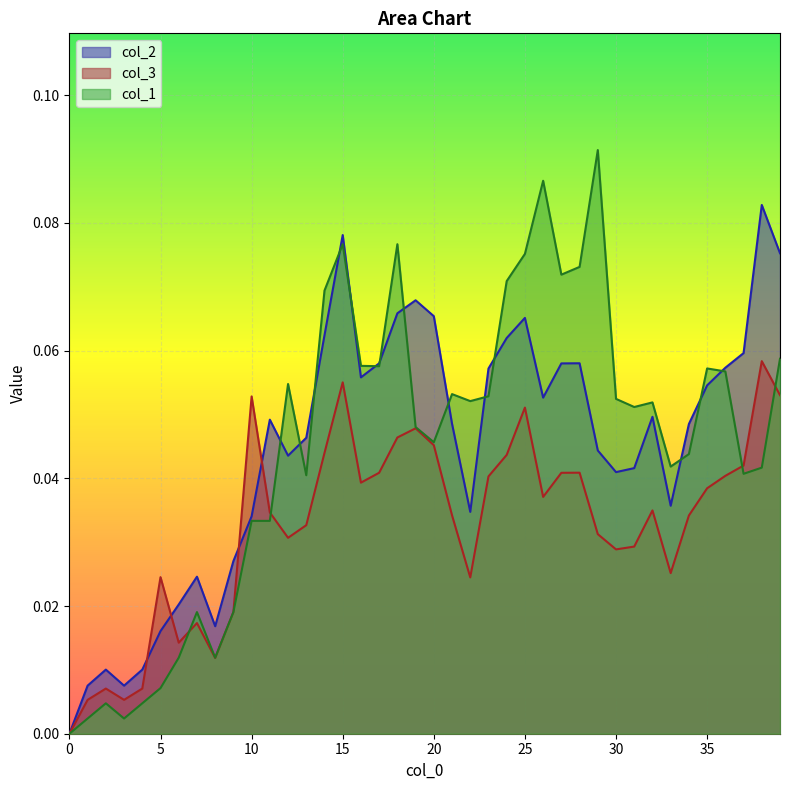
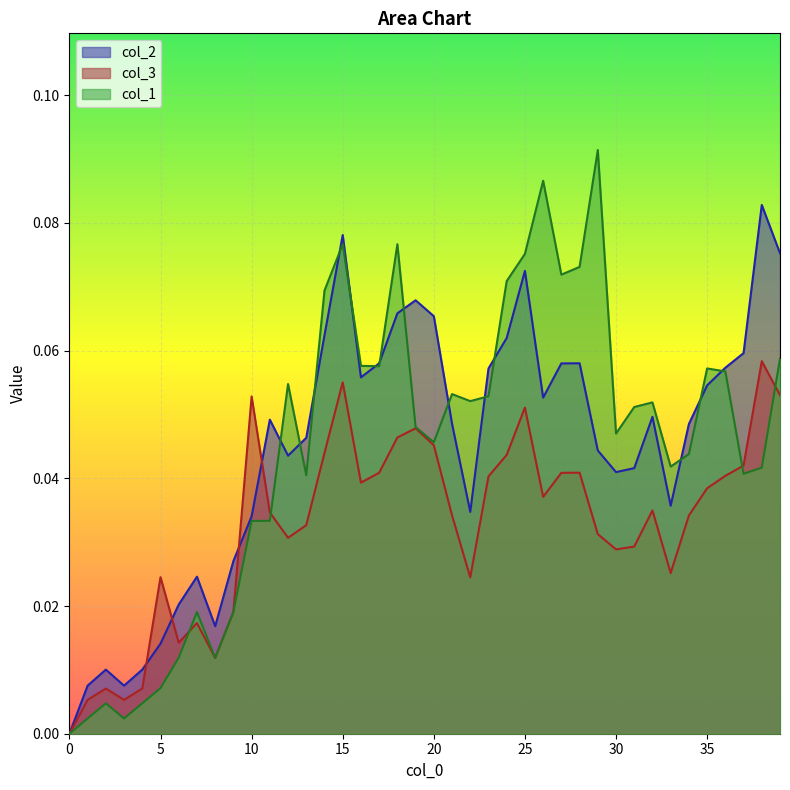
  {
    "col_2": {
-     "5": 0.016,
+     "5": 0.014,
      "10": 0.034,
      "15": 0.078,
      "20": 0.065,
-     "25": 0.065,
+     "25": 0.072,
      "30": 0.041,
      "35": 0.055
    },
    "col_3": {
      "5": 0.025,
      "10": 0.053,
      "15": 0.055,
      "20": 0.045,
      "25": 0.051,
      "30": 0.029,
      "35": 0.038
    },
    "col_1": {
      "5": 0.007,
      "10": 0.033,
      "15": 0.077,
      "20": 0.046,
      "25": 0.075,
-     "30": 0.052,
+     "30": 0.047,
      "35": 0.057
    }
  }
